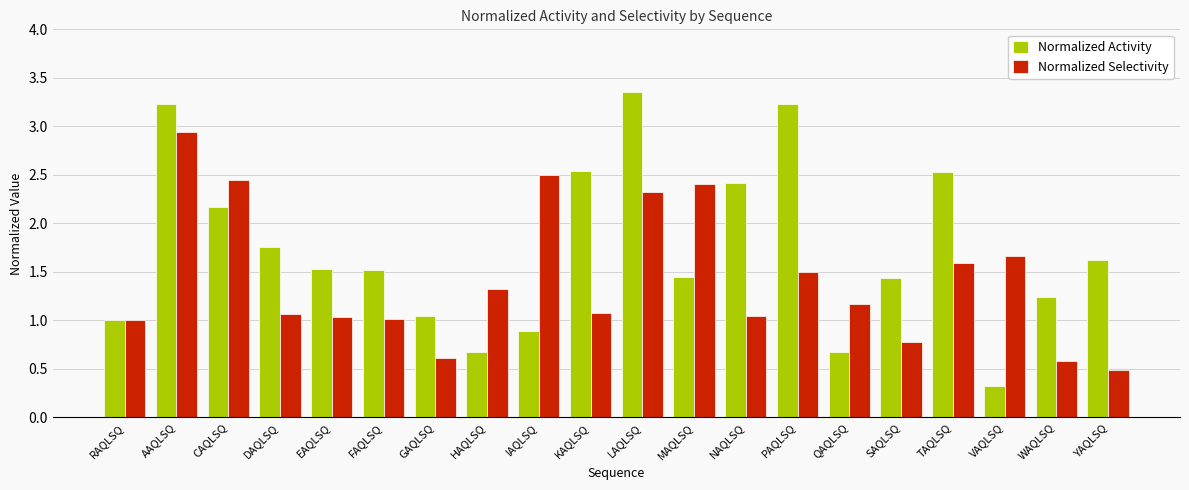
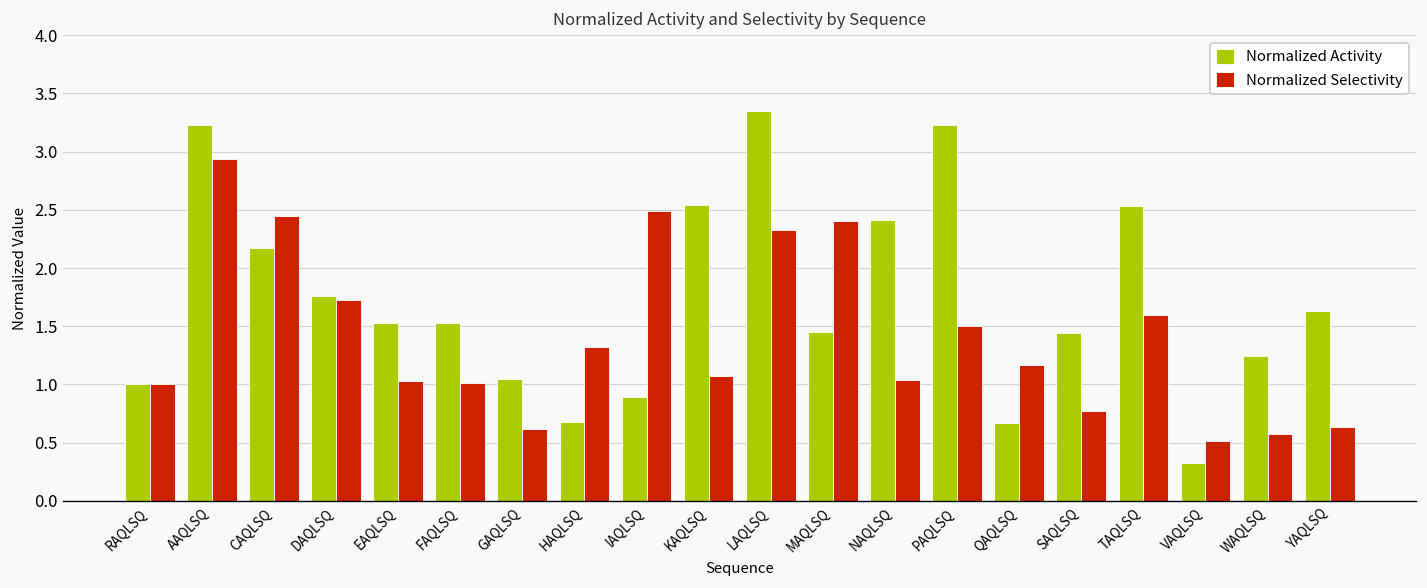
  {
    "Normalized Activity": {
      "RAQLSQ": 1.0,
      "AAQLSQ": 3.2,
      "CAQLSQ": 2.2,
      "DAQLSQ": 1.8,
      "EAQLSQ": 1.5,
      "FAQLSQ": 1.5,
      "GAQLSQ": 1.1,
      "HAQLSQ": 0.7,
      "IAQLSQ": 0.9,
      "KAQLSQ": 2.5,
      "LAQLSQ": 3.4,
      "MAQLSQ": 1.5,
      "NAQLSQ": 2.4,
      "PAQLSQ": 3.2,
      "QAQLSQ": 0.7,
      "SAQLSQ": 1.4,
      "TAQLSQ": 2.5,
      "VAQLSQ": 0.3,
      "WAQLSQ": 1.2,
      "YAQLSQ": 1.6
    },
    "Normalized Selectivity": {
      "RAQLSQ": 1.0,
      "AAQLSQ": 2.9,
      "CAQLSQ": 2.4,
-     "DAQLSQ": 1.1,
+     "DAQLSQ": 1.7,
      "EAQLSQ": 1.0,
      "FAQLSQ": 1.0,
      "GAQLSQ": 0.6,
      "HAQLSQ": 1.3,
      "IAQLSQ": 2.5,
      "KAQLSQ": 1.1,
      "LAQLSQ": 2.3,
      "MAQLSQ": 2.4,
      "NAQLSQ": 1.0,
      "PAQLSQ": 1.5,
      "QAQLSQ": 1.2,
      "SAQLSQ": 0.8,
      "TAQLSQ": 1.6,
-     "VAQLSQ": 1.7,
+     "VAQLSQ": 0.5,
      "WAQLSQ": 0.6,
-     "YAQLSQ": 0.5
+     "YAQLSQ": 0.6
    }
  }
